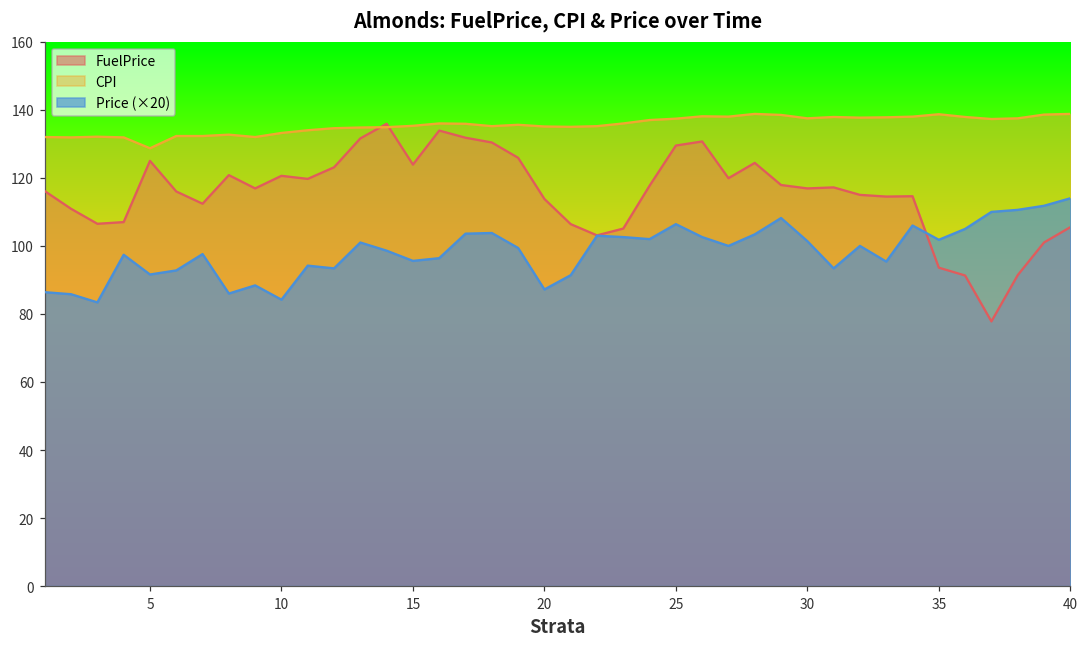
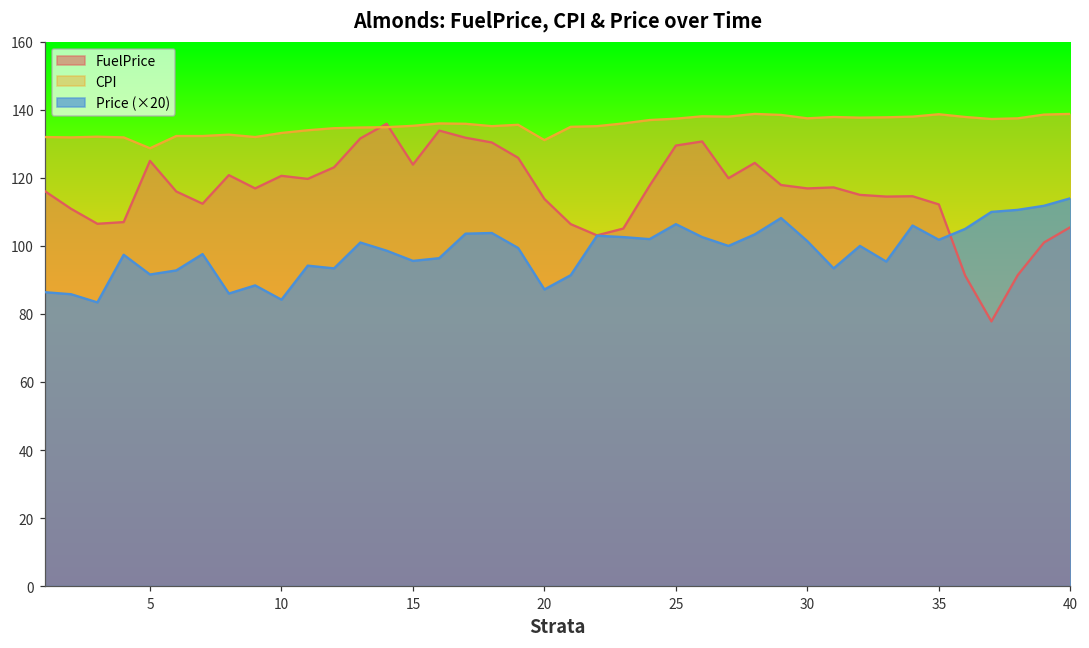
  {
    "FuelPrice": {
      "5": 125,
      "10": 121,
      "15": 124,
      "20": 114,
      "25": 130,
      "30": 117,
-     "35": 94,
+     "35": 112,
      "40": 106
    },
    "CPI": {
      "5": 129,
      "10": 133,
      "15": 135,
-     "20": 135,
+     "20": 131,
      "25": 137,
      "30": 138,
      "35": 139,
      "40": 139
    },
    "Price (×20)": {
      "5": 92,
      "10": 84,
      "15": 96,
      "20": 87,
      "25": 106,
      "30": 101,
      "35": 102,
      "40": 114
    }
  }
